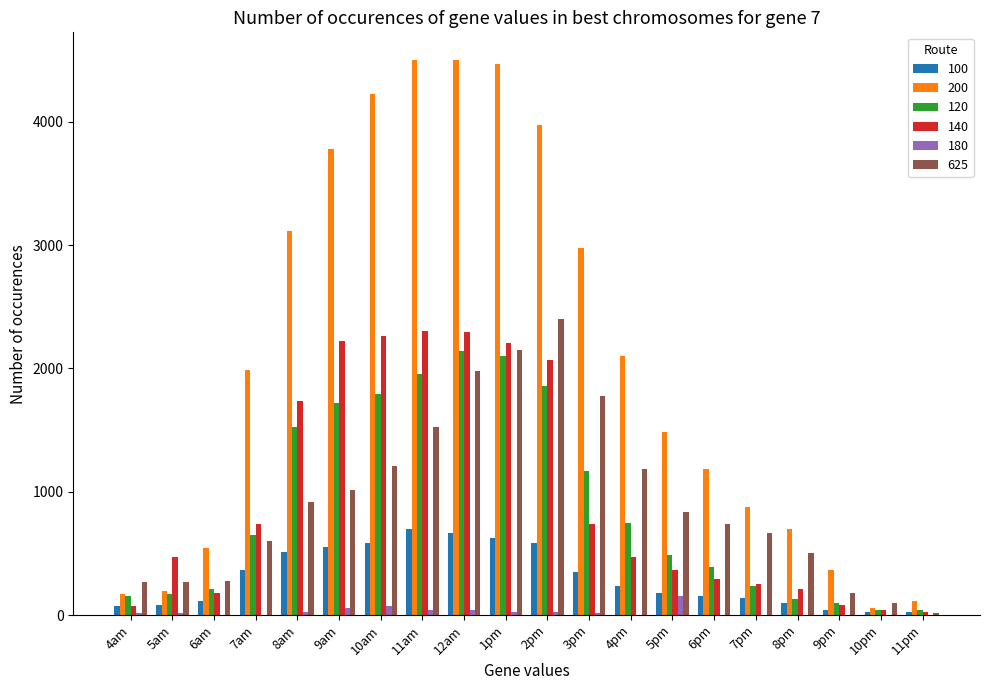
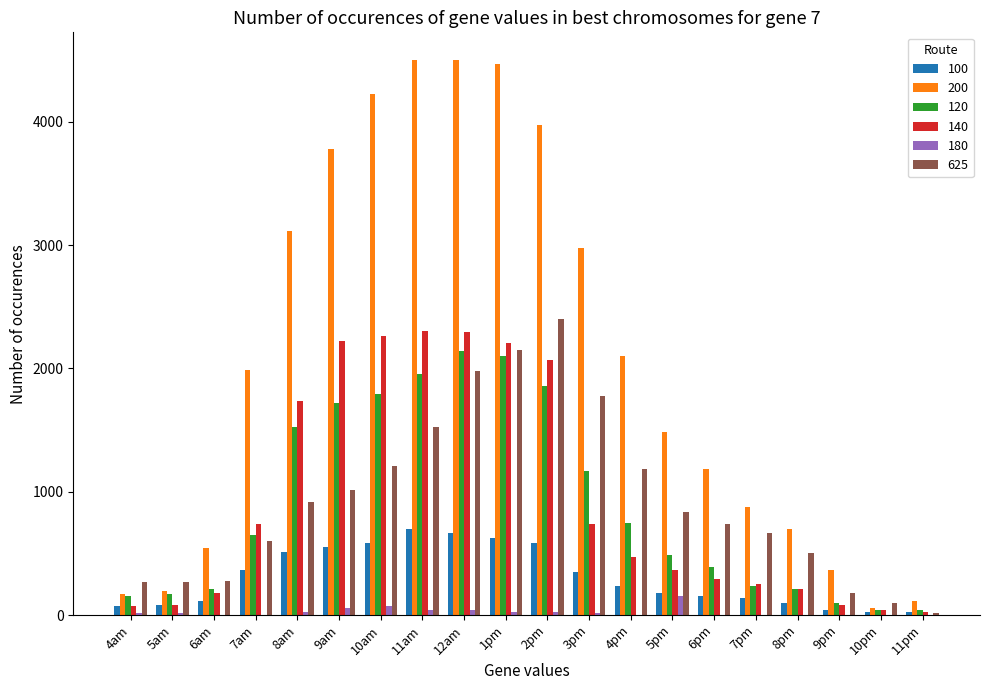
  {
    "100": {
      "4am": 70,
      "5am": 80,
      "6am": 110,
      "7am": 360,
      "8am": 510,
      "9am": 560,
      "10am": 580,
      "11am": 690,
      "12am": 670,
      "1pm": 620,
      "2pm": 580,
      "3pm": 350,
      "4pm": 240,
      "5pm": 180,
      "6pm": 150,
      "7pm": 140,
      "8pm": 100,
      "9pm": 40,
      "10pm": 30,
      "11pm": 30
    },
    "200": {
      "4am": 170,
      "5am": 190,
      "6am": 540,
      "7am": 1990,
      "8am": 3110,
      "9am": 3780,
      "10am": 4220,
      "11am": 4500,
      "12am": 4500,
      "1pm": 4470,
      "2pm": 3970,
      "3pm": 2970,
      "4pm": 2100,
      "5pm": 1490,
      "6pm": 1180,
      "7pm": 870,
      "8pm": 690,
      "9pm": 360,
      "10pm": 50,
      "11pm": 110
    },
    "120": {
      "4am": 150,
      "5am": 170,
      "6am": 210,
      "7am": 650,
      "8am": 1530,
      "9am": 1720,
      "10am": 1790,
      "11am": 1960,
      "12am": 2140,
      "1pm": 2100,
      "2pm": 1860,
      "3pm": 1170,
      "4pm": 750,
      "5pm": 490,
      "6pm": 390,
      "7pm": 240,
-     "8pm": 130,
+     "8pm": 210,
      "9pm": 100,
      "10pm": 40,
      "11pm": 40
    },
    "140": {
      "4am": 70,
-     "5am": 470,
+     "5am": 80,
      "6am": 180,
      "7am": 740,
      "8am": 1740,
      "9am": 2220,
      "10am": 2260,
      "11am": 2310,
      "12am": 2290,
      "1pm": 2210,
      "2pm": 2070,
      "3pm": 740,
      "4pm": 470,
      "5pm": 360,
      "6pm": 290,
      "7pm": 250,
      "8pm": 210,
      "9pm": 80,
      "10pm": 40,
      "11pm": 30
    },
    "180": {
      "6am": 0,
      "7am": 0,
      "8am": 30,
      "9am": 60,
      "10am": 70,
      "11am": 40,
      "12am": 40,
      "1pm": 30,
      "2pm": 30,
      "4pm": 0,
      "5pm": 150,
      "6pm": 0,
      "7pm": 0,
      "8pm": 0,
      "9pm": 0,
      "10pm": 0,
      "11pm": 0
    },
    "625": {
      "4am": 260,
      "5am": 260,
      "6am": 280,
      "7am": 600,
      "8am": 920,
      "9am": 1010,
      "10am": 1210,
      "11am": 1530,
      "12am": 1980,
      "1pm": 2150,
      "2pm": 2400,
      "3pm": 1780,
      "4pm": 1180,
      "5pm": 830,
      "6pm": 740,
      "7pm": 670,
      "8pm": 500,
      "9pm": 180,
      "10pm": 100
    }
  }
